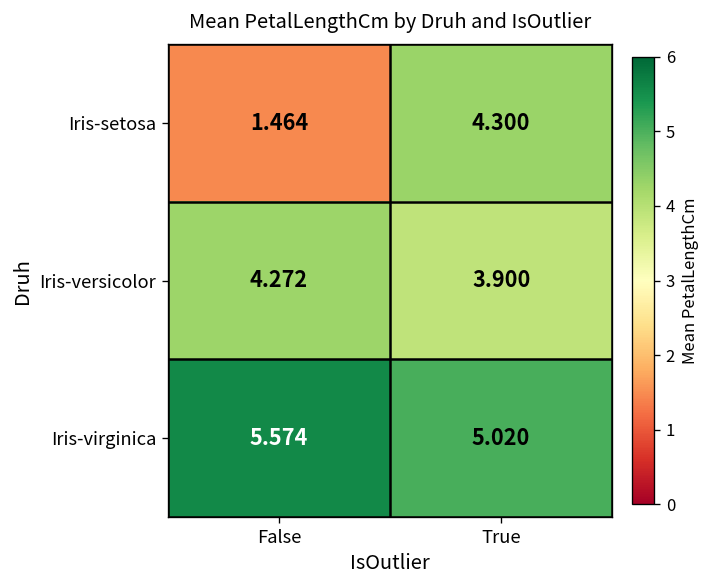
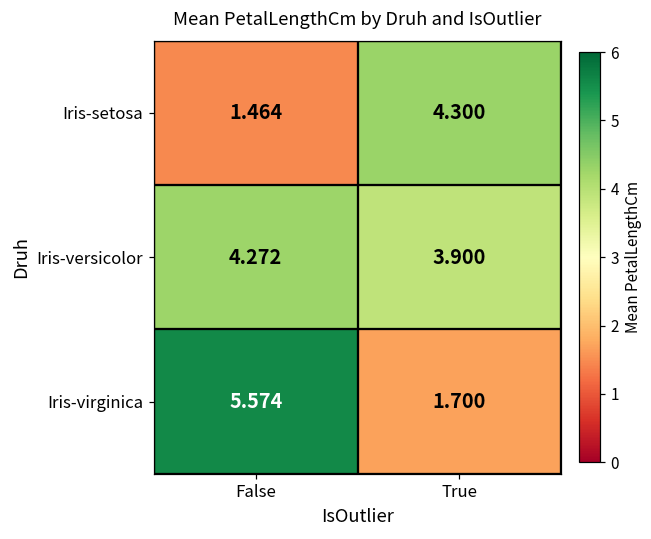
  {
    "Iris-setosa": {
      "False": 1.464,
      "True": 4.300
    },
    "Iris-versicolor": {
      "False": 4.272,
      "True": 3.900
    },
    "Iris-virginica": {
      "False": 5.574,
-     "True": 5.020
+     "True": 1.700
    }
  }
